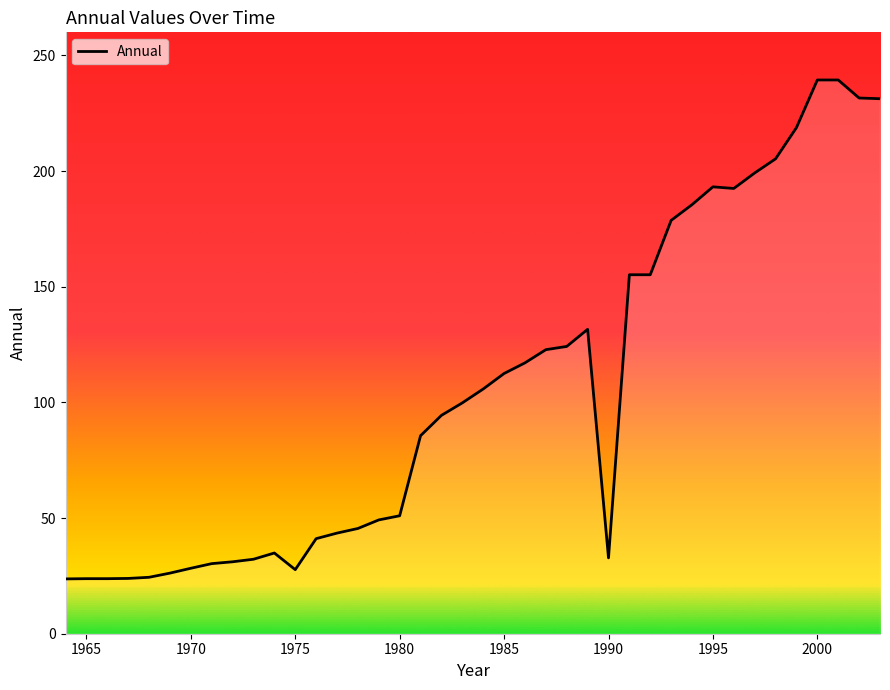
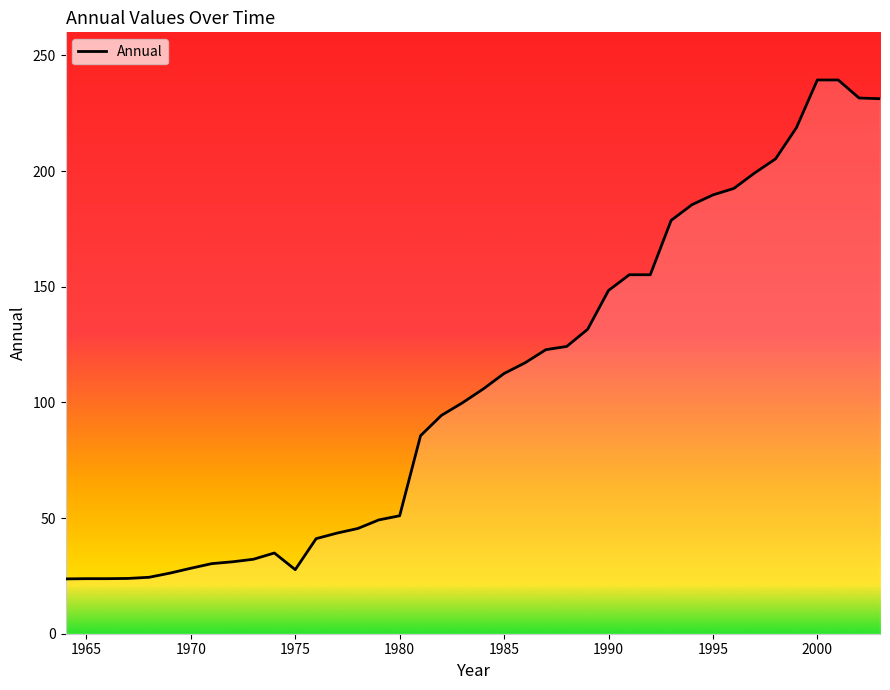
  {
    "1965": 24,
    "1970": 28,
    "1975": 28,
    "1980": 51,
    "1985": 113,
-   "1990": 33,
-   "1995": 193,
+   "1990": 148,
+   "1995": 190,
    "2000": 239
  }
